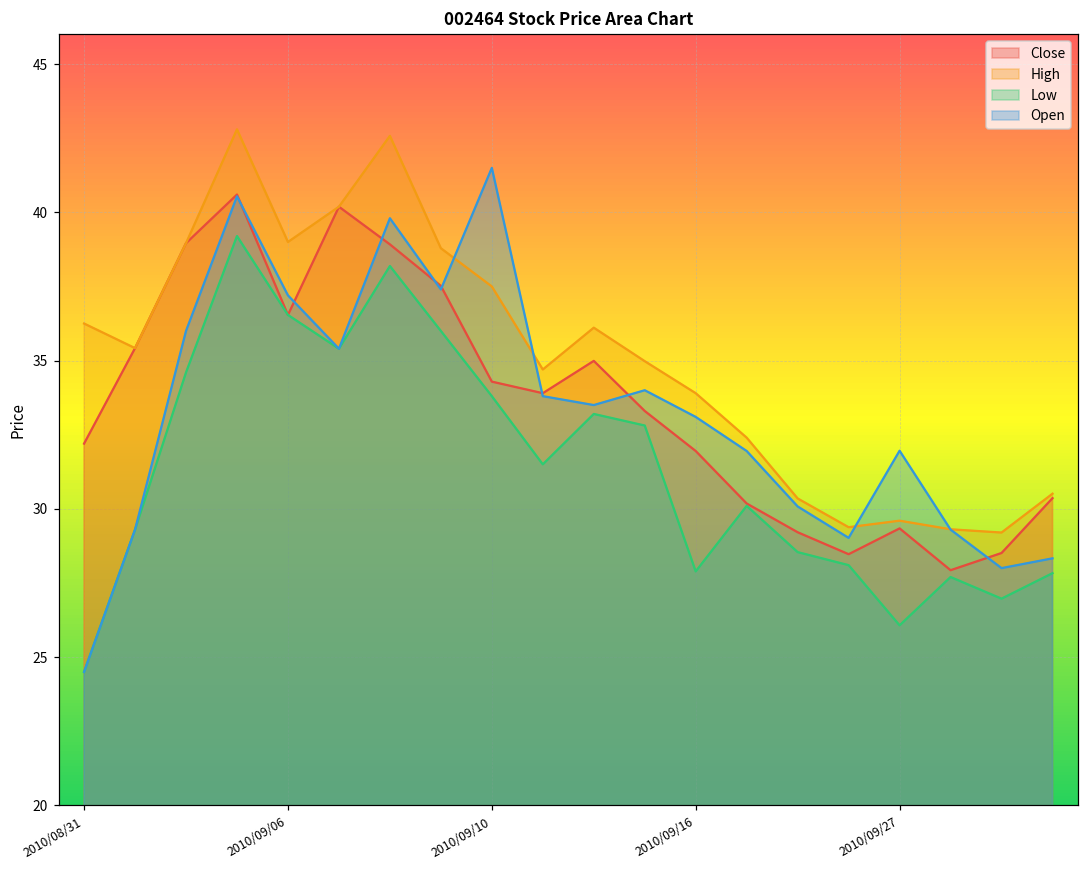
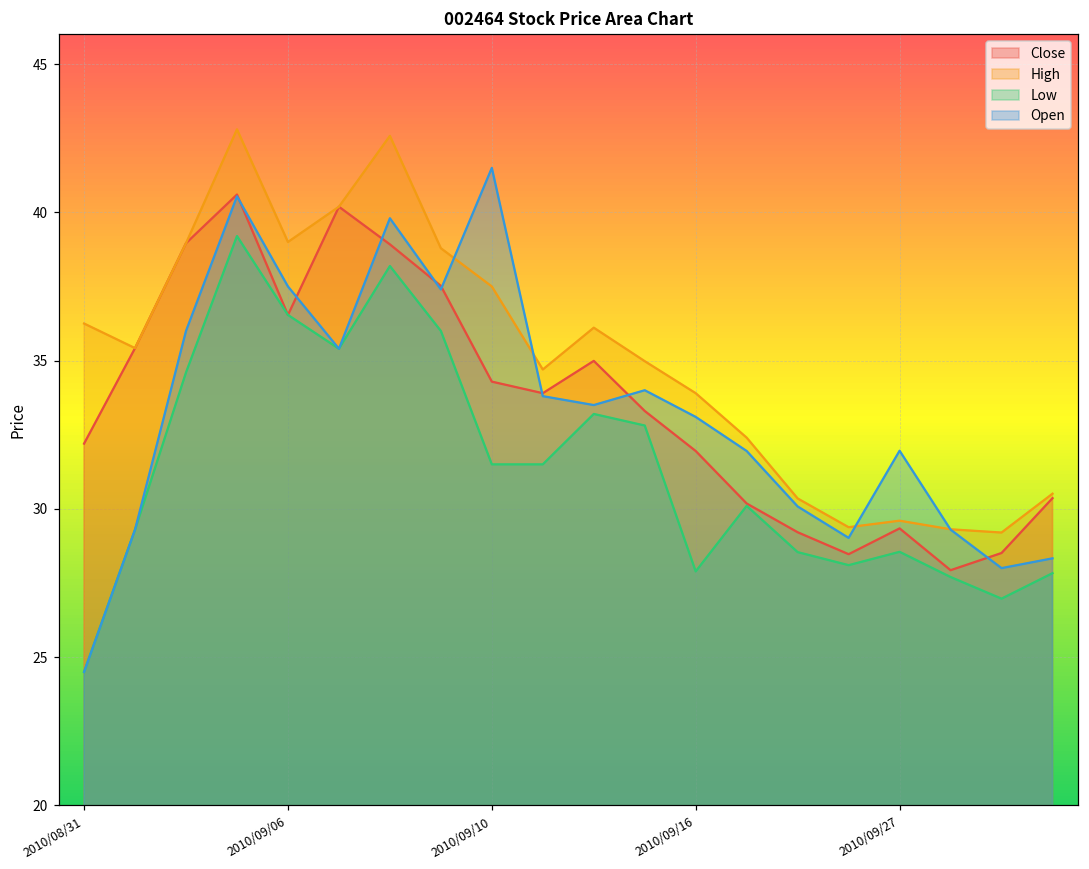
  {
    "Low": {
-     "2010/09/10": 33.8,
+     "2010/09/10": 31.5,
      "2010/09/16": 27.9,
-     "2010/09/27": 26.1
+     "2010/09/27": 28.6
    },
    "Open": {
-     "2010/09/06": 37.2,
+     "2010/09/06": 37.5,
      "2010/09/10": 41.5,
      "2010/09/16": 33.1,
      "2010/09/27": 32.0
    }
  }
